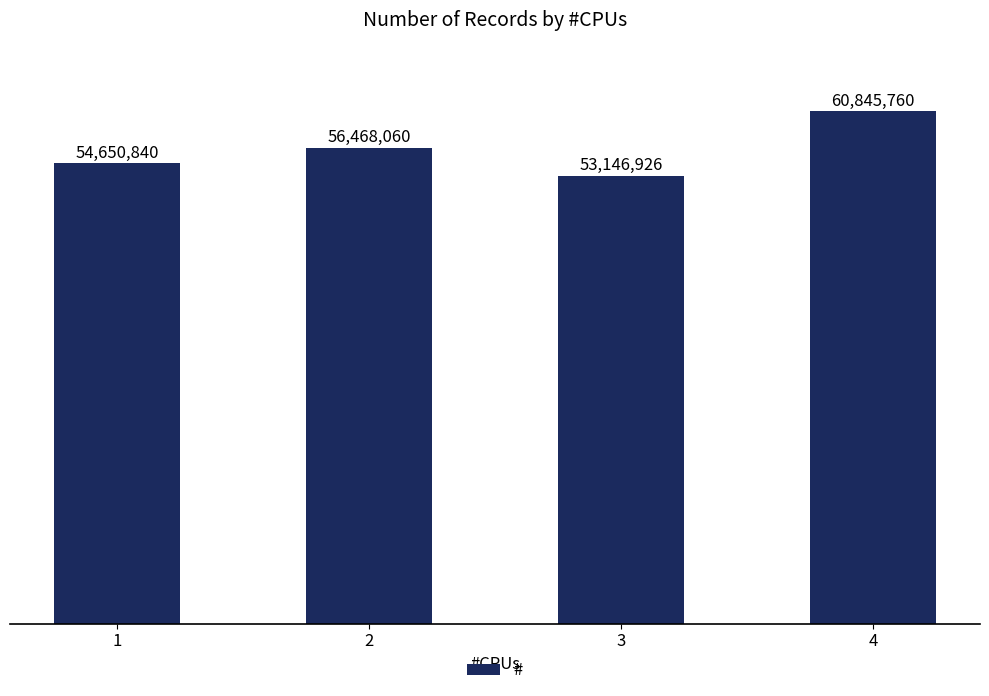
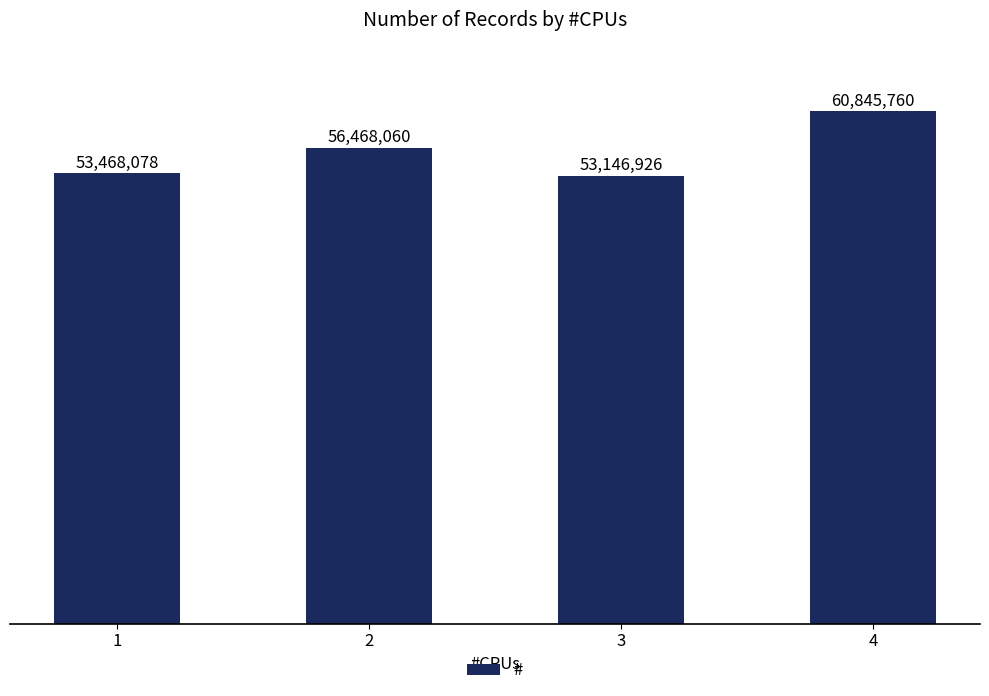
  {
-   "1": "54,650,840",
+   "1": "53,468,078",
    "2": "56,468,060",
    "3": "53,146,926",
    "4": "60,845,760"
  }
